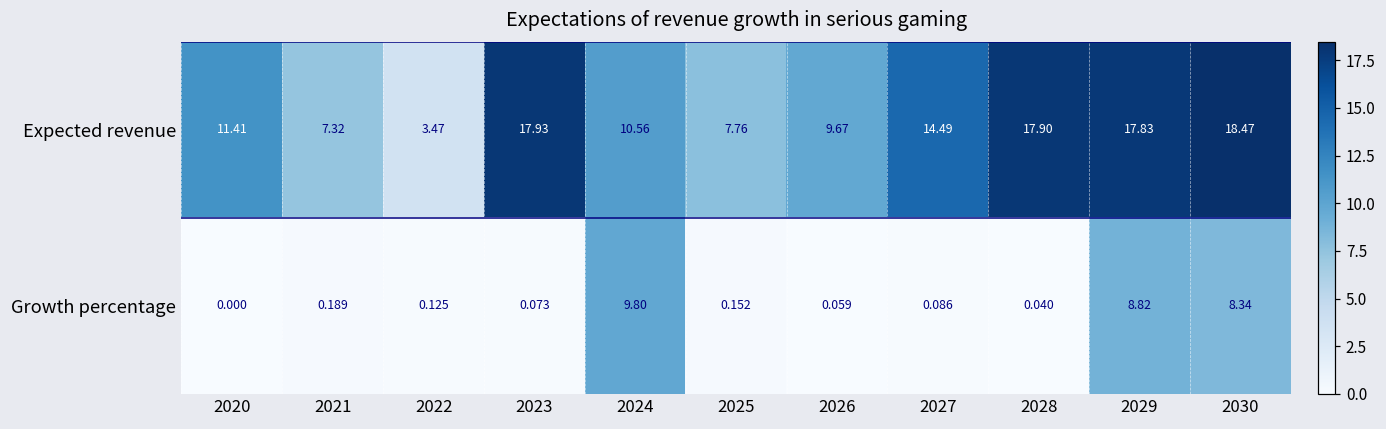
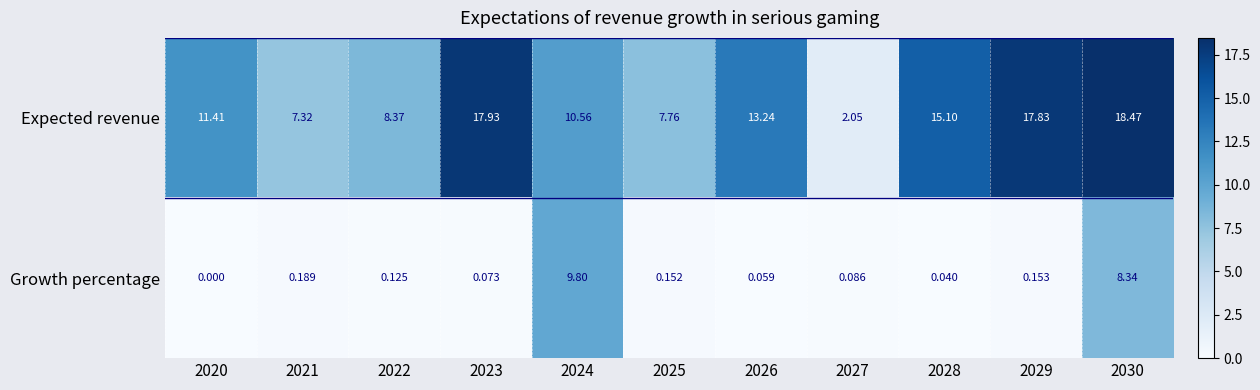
  {
    "Expected revenue": {
      "2020": 11.41,
      "2021": 7.32,
-     "2022": 3.47,
+     "2022": 8.37,
      "2023": 17.93,
      "2024": 10.56,
      "2025": 7.76,
-     "2026": 9.67,
-     "2027": 14.49,
-     "2028": 17.90,
+     "2026": 13.24,
+     "2027": 2.05,
+     "2028": 15.10,
      "2029": 17.83,
      "2030": 18.47
    },
    "Growth percentage": {
      "2020": 0.000,
      "2021": 0.189,
      "2022": 0.125,
      "2023": 0.073,
      "2024": 9.80,
      "2025": 0.152,
      "2026": 0.059,
      "2027": 0.086,
      "2028": 0.040,
-     "2029": 8.82,
+     "2029": 0.153,
      "2030": 8.34
    }
  }
